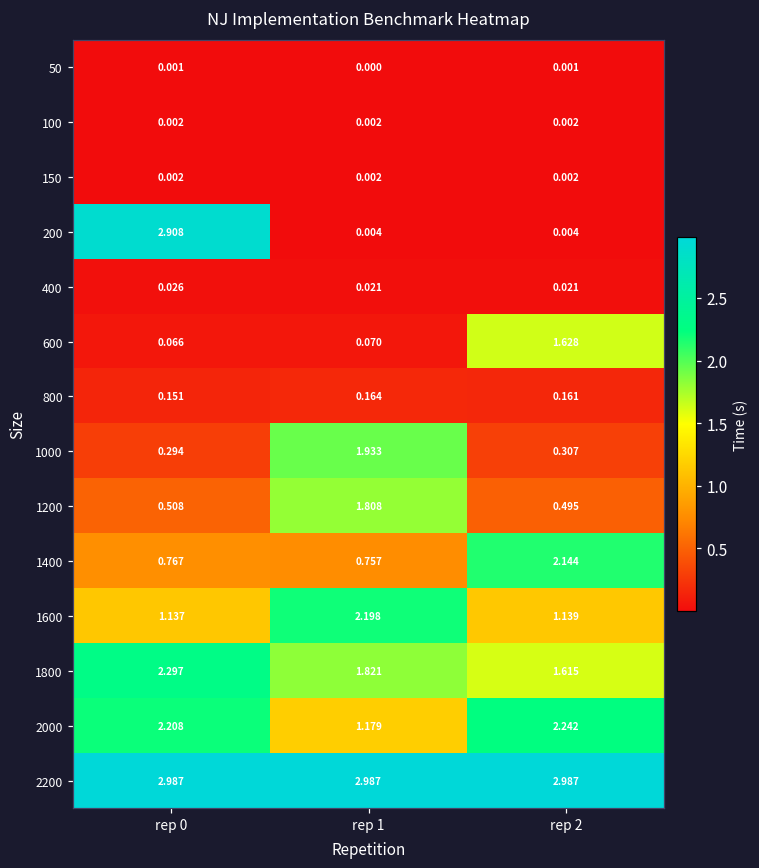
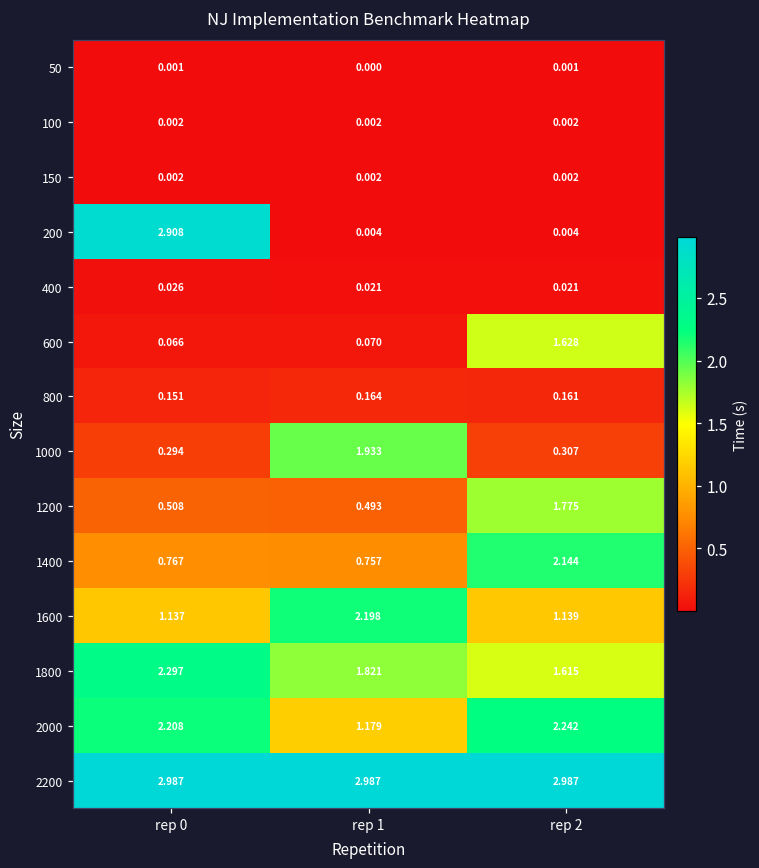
  {
    "50": {
      "rep 0": 0.001,
      "rep 1": 0.000,
      "rep 2": 0.001
    },
    "100": {
      "rep 0": 0.002,
      "rep 1": 0.002,
      "rep 2": 0.002
    },
    "150": {
      "rep 0": 0.002,
      "rep 1": 0.002,
      "rep 2": 0.002
    },
    "200": {
      "rep 0": 2.908,
      "rep 1": 0.004,
      "rep 2": 0.004
    },
    "400": {
      "rep 0": 0.026,
      "rep 1": 0.021,
      "rep 2": 0.021
    },
    "600": {
      "rep 0": 0.066,
      "rep 1": 0.070,
      "rep 2": 1.628
    },
    "800": {
      "rep 0": 0.151,
      "rep 1": 0.164,
      "rep 2": 0.161
    },
    "1000": {
      "rep 0": 0.294,
      "rep 1": 1.933,
      "rep 2": 0.307
    },
    "1200": {
      "rep 0": 0.508,
-     "rep 1": 1.808,
-     "rep 2": 0.495
+     "rep 1": 0.493,
+     "rep 2": 1.775
    },
    "1400": {
      "rep 0": 0.767,
      "rep 1": 0.757,
      "rep 2": 2.144
    },
    "1600": {
      "rep 0": 1.137,
      "rep 1": 2.198,
      "rep 2": 1.139
    },
    "1800": {
      "rep 0": 2.297,
      "rep 1": 1.821,
      "rep 2": 1.615
    },
    "2000": {
      "rep 0": 2.208,
      "rep 1": 1.179,
      "rep 2": 2.242
    },
    "2200": {
      "rep 0": 2.987,
      "rep 1": 2.987,
      "rep 2": 2.987
    }
  }
